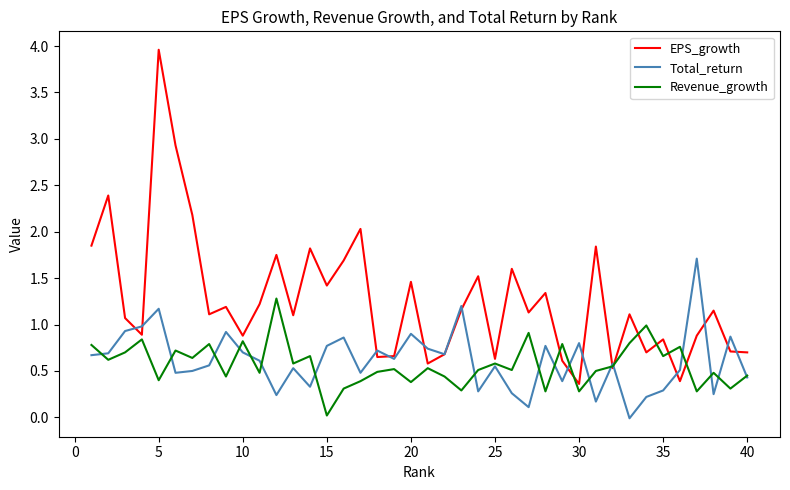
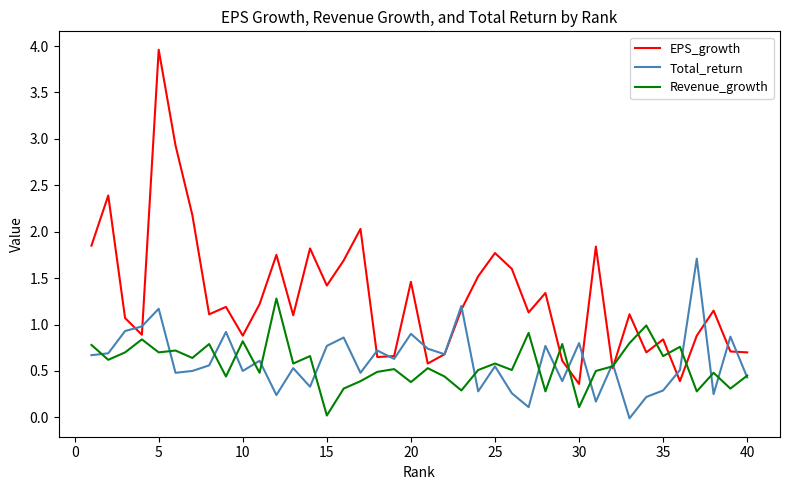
  {
    "EPS_growth": {
      "5": 4.0,
      "10": 0.9,
      "15": 1.4,
      "20": 1.5,
-     "25": 0.6,
+     "25": 1.8,
      "30": 0.4,
      "35": 0.8,
      "40": 0.7
    },
    "Total_return": {
      "5": 1.2,
-     "10": 0.7,
+     "10": 0.5,
      "15": 0.8,
      "20": 0.9,
      "25": 0.6,
      "30": 0.8,
      "35": 0.3
    },
    "Revenue_growth": {
-     "5": 0.4,
+     "5": 0.7,
      "10": 0.8,
      "15": 0.0,
      "20": 0.4,
      "25": 0.6,
-     "30": 0.3,
+     "30": 0.1,
      "35": 0.7
    }
  }
